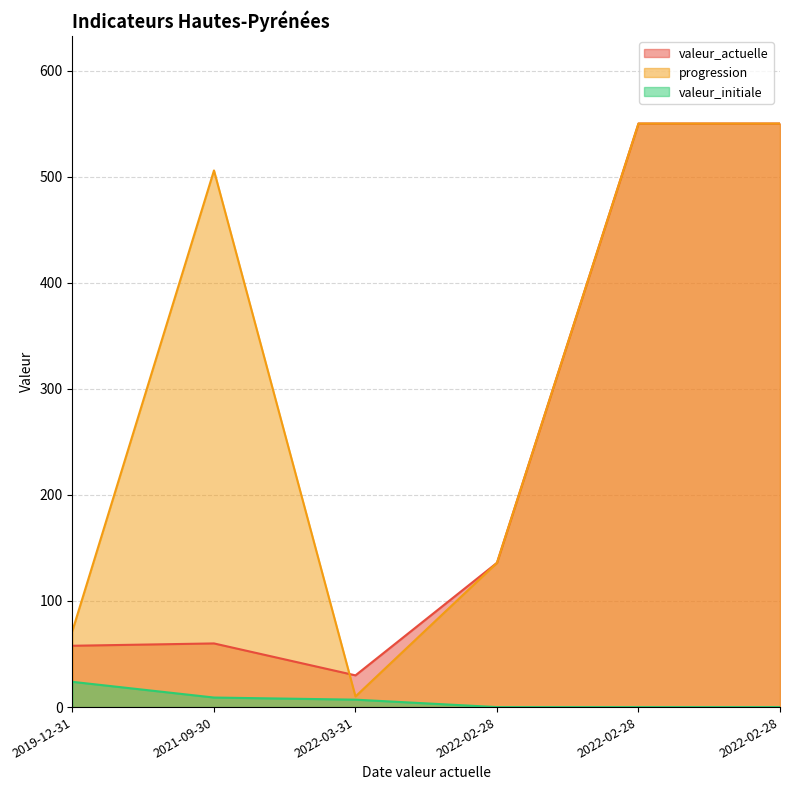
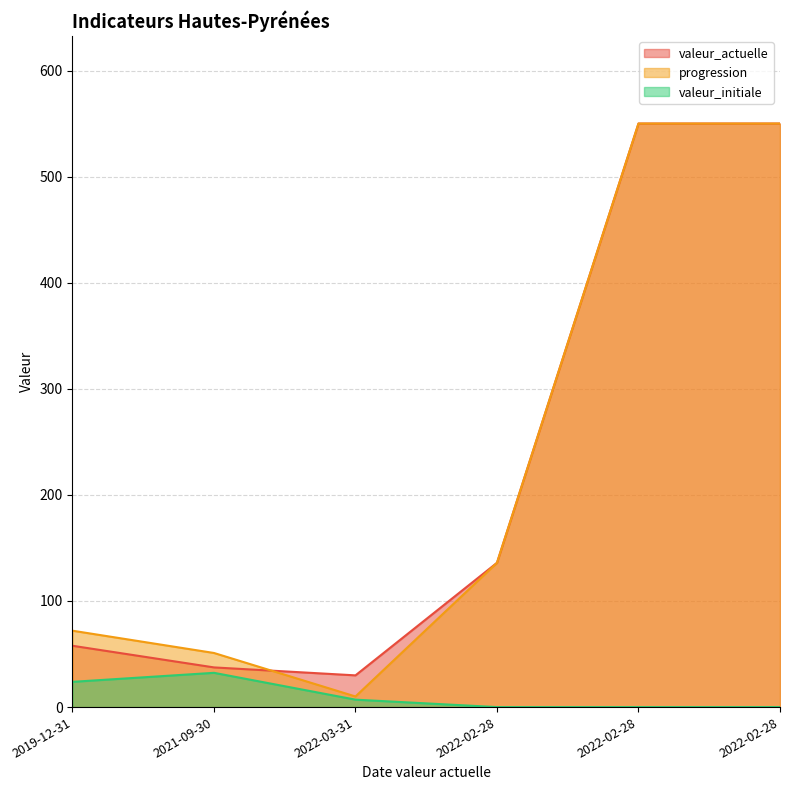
  {
    "valeur_actuelle": {
      "2019-12-31": 58,
-     "2021-09-30": 60,
+     "2021-09-30": 37,
      "2022-03-31": 30
    },
    "progression": {
      "2019-12-31": 72,
-     "2021-09-30": 506,
+     "2021-09-30": 51,
      "2022-03-31": 10
    },
    "valeur_initiale": {
      "2019-12-31": 24,
-     "2021-09-30": 9,
+     "2021-09-30": 32,
      "2022-03-31": 7
    }
  }
